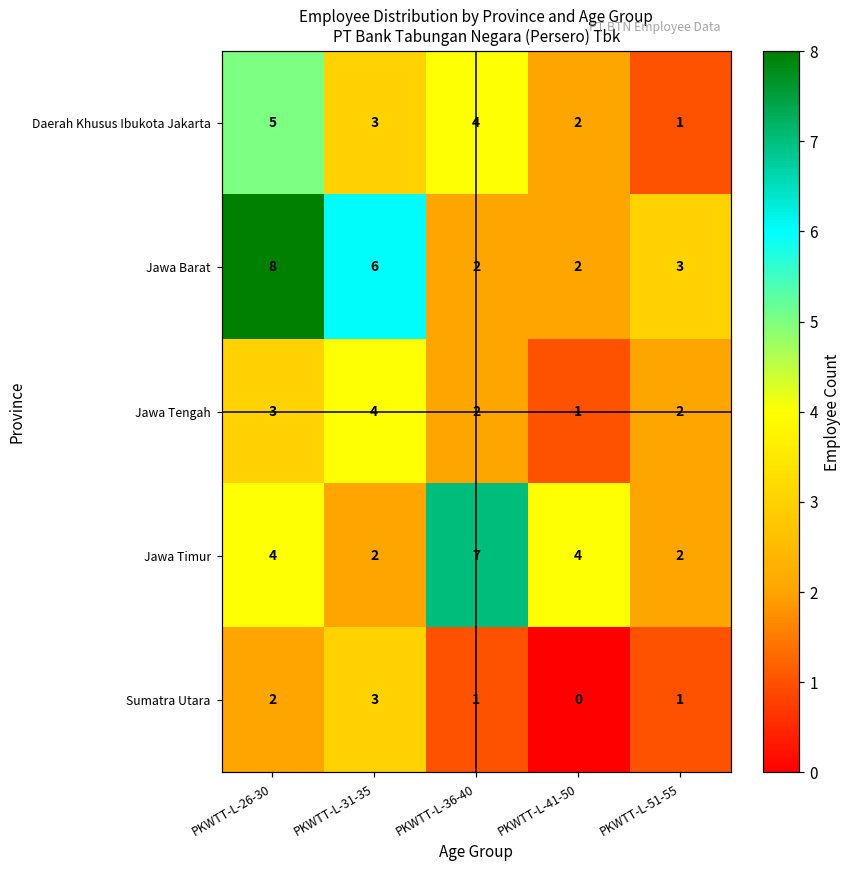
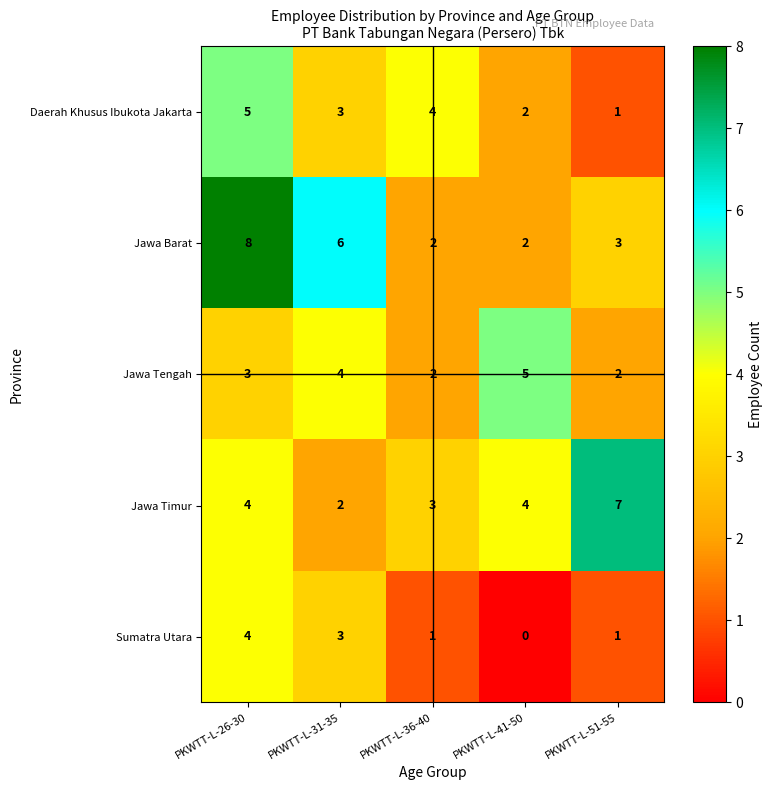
  {
    "Daerah Khusus Ibukota Jakarta": {
      "PKWTT-L-26-30": 5,
      "PKWTT-L-31-35": 3,
      "PKWTT-L-36-40": 4,
      "PKWTT-L-41-50": 2,
      "PKWTT-L-51-55": 1
    },
    "Jawa Barat": {
      "PKWTT-L-26-30": 8,
      "PKWTT-L-31-35": 6,
      "PKWTT-L-36-40": 2,
      "PKWTT-L-41-50": 2,
      "PKWTT-L-51-55": 3
    },
    "Jawa Tengah": {
      "PKWTT-L-26-30": 3,
      "PKWTT-L-31-35": 4,
      "PKWTT-L-36-40": 2,
-     "PKWTT-L-41-50": 1,
+     "PKWTT-L-41-50": 5,
      "PKWTT-L-51-55": 2
    },
    "Jawa Timur": {
      "PKWTT-L-26-30": 4,
      "PKWTT-L-31-35": 2,
-     "PKWTT-L-36-40": 7,
+     "PKWTT-L-36-40": 3,
      "PKWTT-L-41-50": 4,
-     "PKWTT-L-51-55": 2
+     "PKWTT-L-51-55": 7
    },
    "Sumatra Utara": {
-     "PKWTT-L-26-30": 2,
+     "PKWTT-L-26-30": 4,
      "PKWTT-L-31-35": 3,
      "PKWTT-L-36-40": 1,
      "PKWTT-L-41-50": 0,
      "PKWTT-L-51-55": 1
    }
  }
